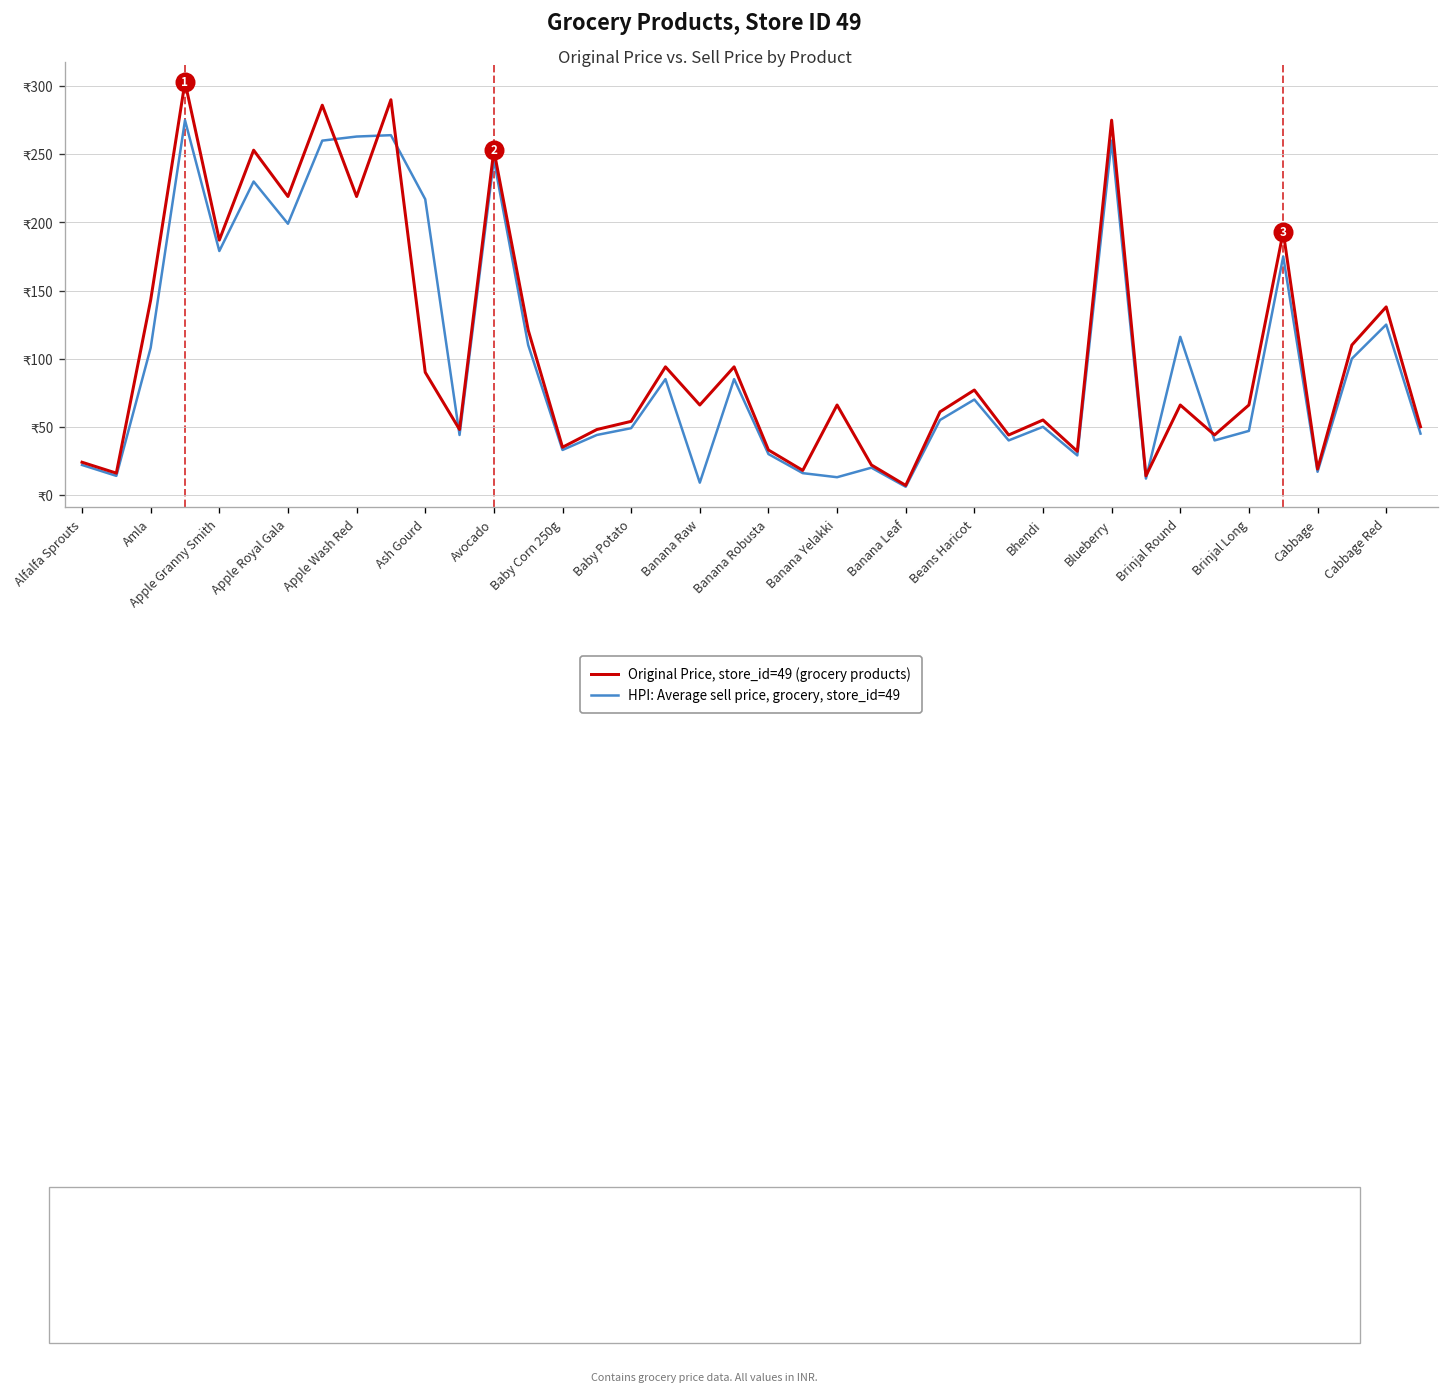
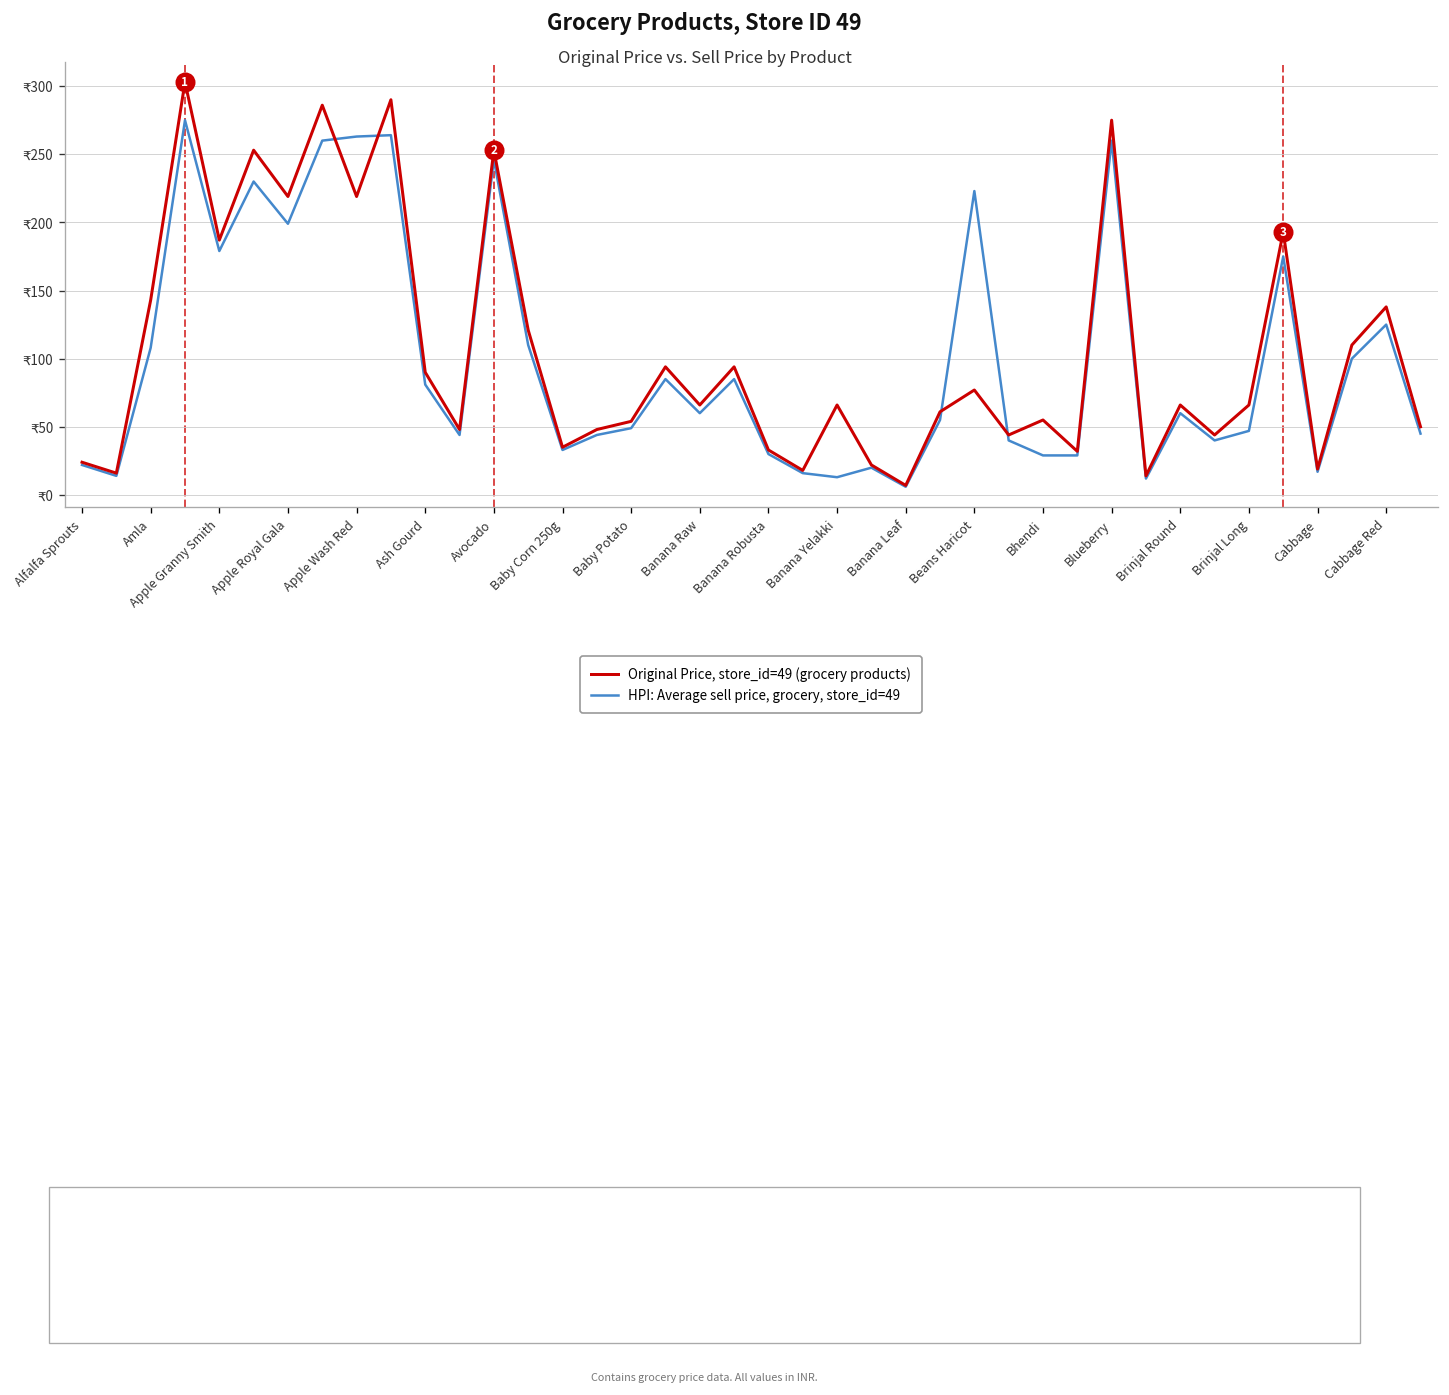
  {
    "HPI: Average sell price, grocery, store_id=49": {
      "Amla": "₹108",
      "Apple Granny Smith": "₹179",
      "Apple Royal Gala": "₹199",
      "Apple Wash Red": "₹263",
-     "Ash Gourd": "₹217",
+     "Ash Gourd": "₹81",
      "Avocado": "₹246",
      "Baby Potato": "₹49",
-     "Banana Raw": "₹9",
+     "Banana Raw": "₹60",
      "Banana Robusta": "₹30",
      "Banana Yelakki": "₹13",
-     "Beans Haricot": "₹70",
-     "Bhendi": "₹50",
+     "Beans Haricot": "₹223",
+     "Bhendi": "₹29",
      "Blueberry": "₹260",
-     "Brinjal Round": "₹116",
+     "Brinjal Round": "₹60",
      "Brinjal Long": "₹47",
      "Cabbage Red": "₹125"
    }
  }
